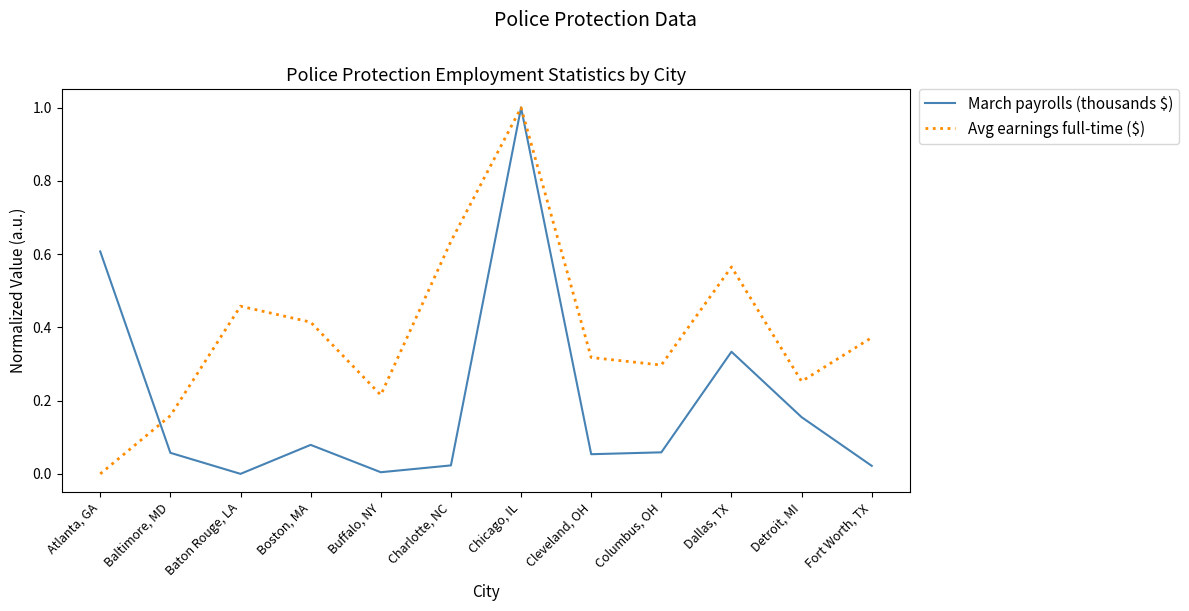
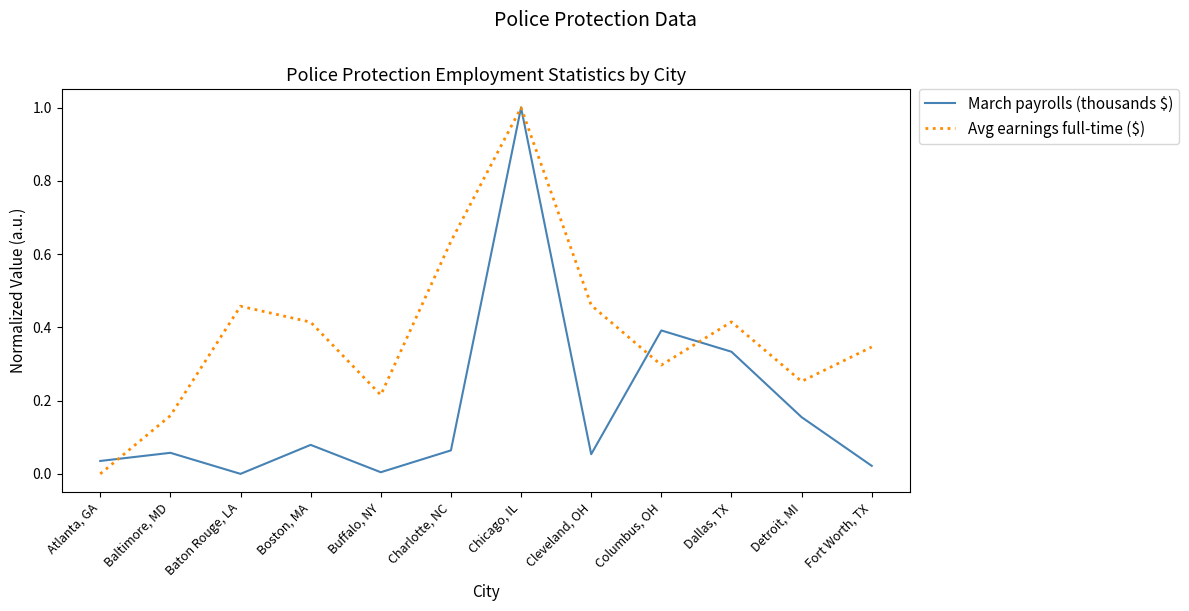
  {
    "March payrolls (thousands $)": {
-     "Atlanta, GA": 0.61,
+     "Atlanta, GA": 0.04,
      "Baltimore, MD": 0.06,
      "Baton Rouge, LA": 0.00,
      "Boston, MA": 0.08,
      "Buffalo, NY": 0.00,
-     "Charlotte, NC": 0.02,
+     "Charlotte, NC": 0.06,
      "Cleveland, OH": 0.05,
-     "Columbus, OH": 0.06,
+     "Columbus, OH": 0.39,
      "Dallas, TX": 0.33,
      "Detroit, MI": 0.15,
      "Fort Worth, TX": 0.02
    },
    "Avg earnings full-time ($)": {
      "Atlanta, GA": 0.00,
      "Baltimore, MD": 0.16,
      "Baton Rouge, LA": 0.46,
      "Boston, MA": 0.41,
      "Buffalo, NY": 0.22,
      "Charlotte, NC": 0.63,
-     "Cleveland, OH": 0.32,
+     "Cleveland, OH": 0.46,
      "Columbus, OH": 0.30,
-     "Dallas, TX": 0.57,
+     "Dallas, TX": 0.42,
      "Detroit, MI": 0.25,
-     "Fort Worth, TX": 0.37
+     "Fort Worth, TX": 0.35
    }
  }
